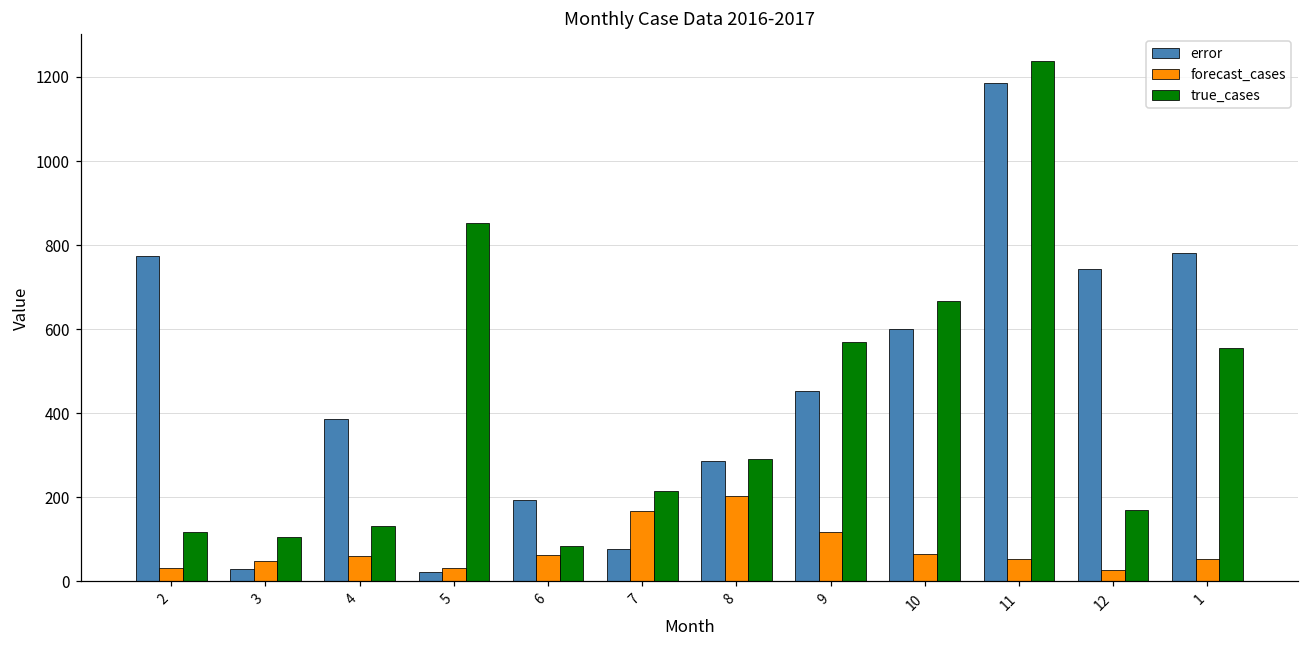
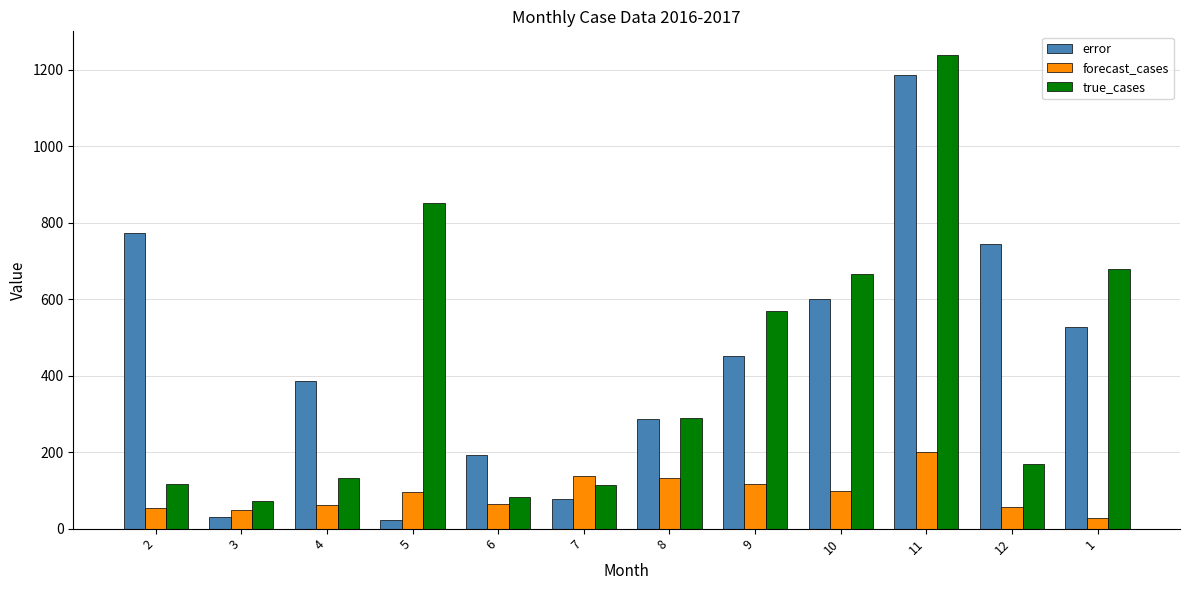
  {
    "error": {
      "2": 770,
      "3": 30,
      "4": 390,
      "5": 20,
      "6": 190,
      "7": 80,
      "8": 290,
      "9": 450,
      "10": 600,
      "11": 1190,
      "12": 740,
-     "1": 780
+     "1": 530
    },
    "forecast_cases": {
-     "2": 30,
+     "2": 50,
      "3": 50,
      "4": 60,
-     "5": 30,
+     "5": 90,
      "6": 60,
-     "7": 170,
-     "8": 200,
+     "7": 140,
+     "8": 130,
      "9": 120,
-     "10": 60,
-     "11": 50,
-     "12": 30,
-     "1": 50
+     "10": 100,
+     "11": 200,
+     "12": 60,
+     "1": 30
    },
    "true_cases": {
      "2": 120,
-     "3": 110,
+     "3": 70,
      "4": 130,
      "5": 850,
      "6": 80,
-     "7": 220,
+     "7": 120,
      "8": 290,
      "9": 570,
      "10": 670,
      "11": 1240,
      "12": 170,
-     "1": 560
+     "1": 680
    }
  }
